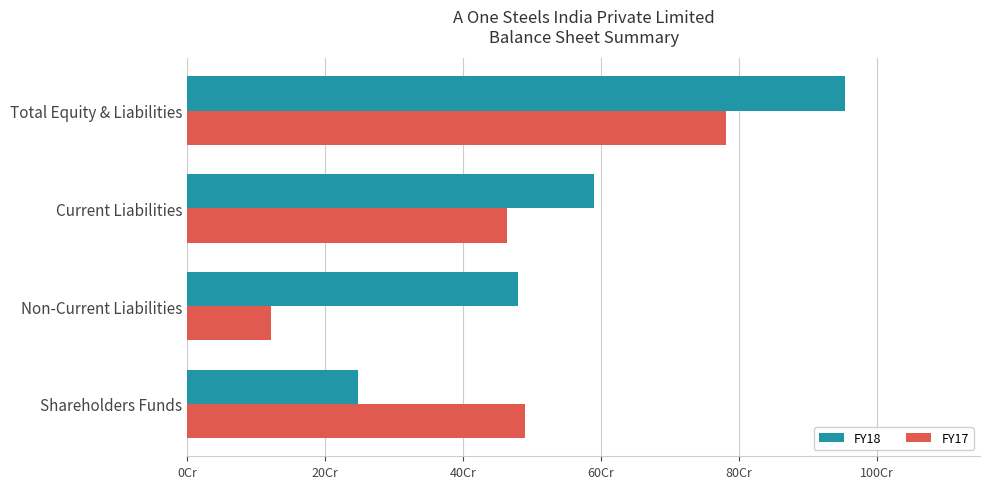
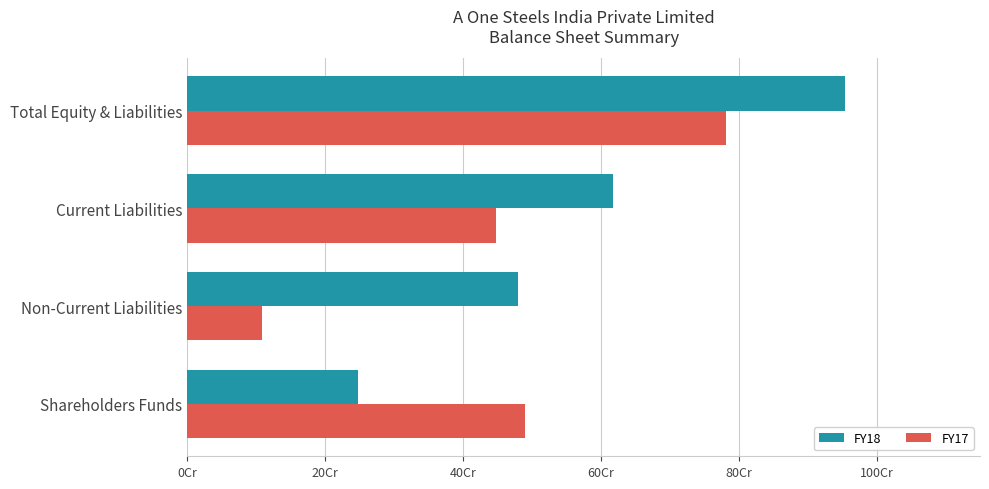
  {
    "FY18": {
      "Total Equity & Liabilities": "95Cr",
-     "Current Liabilities": "59Cr",
+     "Current Liabilities": "62Cr",
      "Non-Current Liabilities": "48Cr",
      "Shareholders Funds": "25Cr"
    },
    "FY17": {
      "Total Equity & Liabilities": "78Cr",
-     "Current Liabilities": "46Cr",
-     "Non-Current Liabilities": "12Cr",
+     "Current Liabilities": "45Cr",
+     "Non-Current Liabilities": "11Cr",
      "Shareholders Funds": "49Cr"
    }
  }
